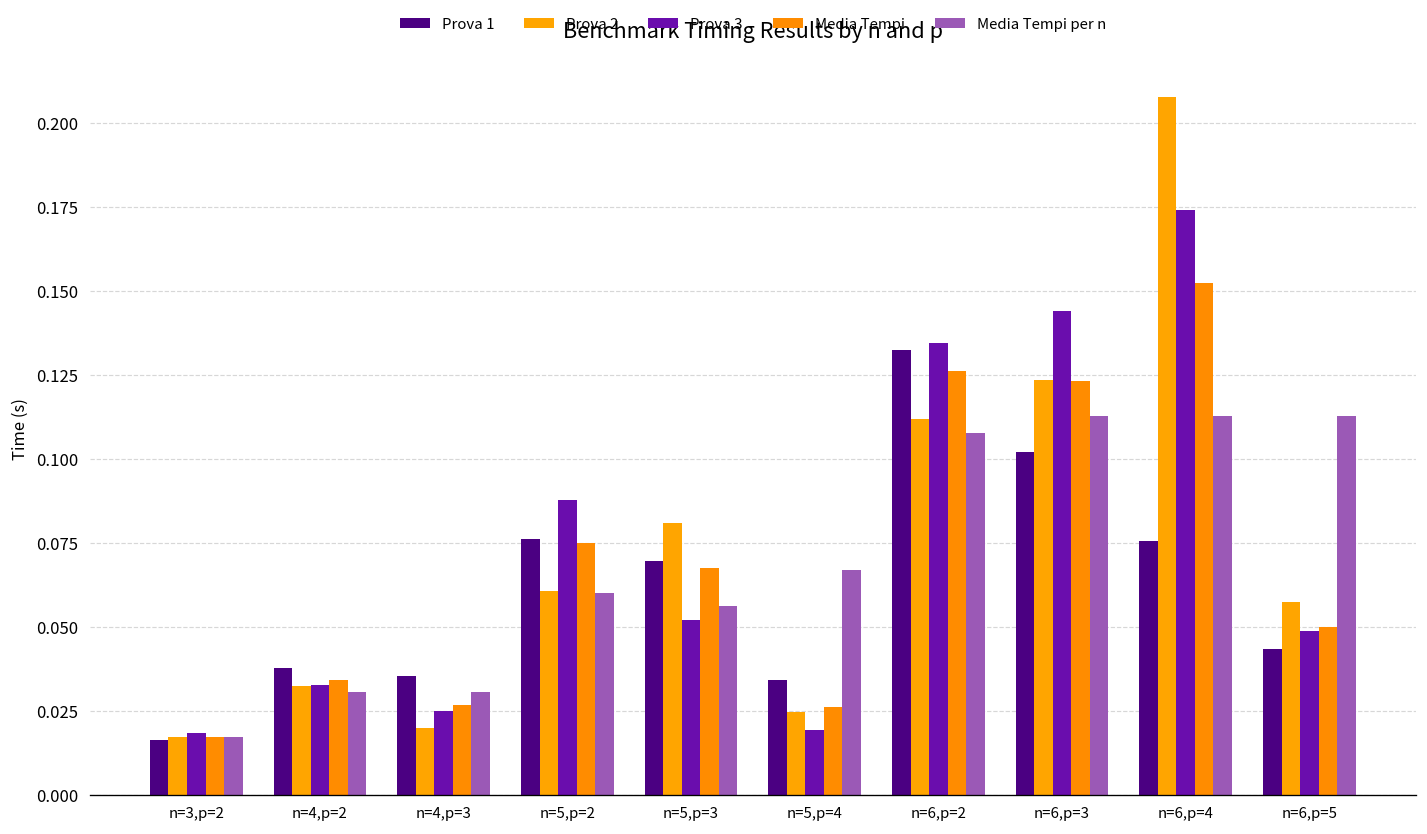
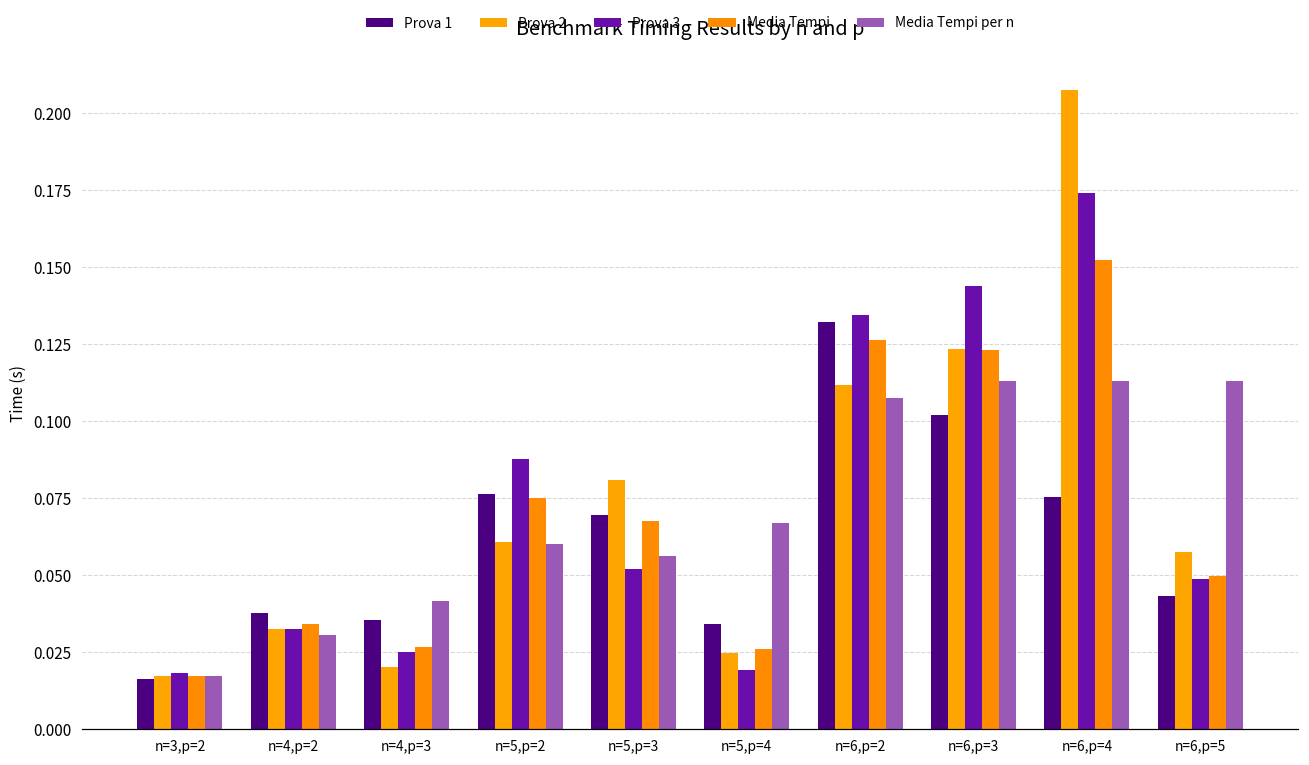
  {
    "Media Tempi per n": {
      "n=3,p=2": 0.017,
      "n=4,p=2": 0.030,
-     "n=4,p=3": 0.030,
+     "n=4,p=3": 0.042,
      "n=5,p=2": 0.060,
      "n=5,p=3": 0.056,
      "n=5,p=4": 0.067,
      "n=6,p=2": 0.108,
      "n=6,p=3": 0.113,
      "n=6,p=4": 0.113,
      "n=6,p=5": 0.113
    }
  }
